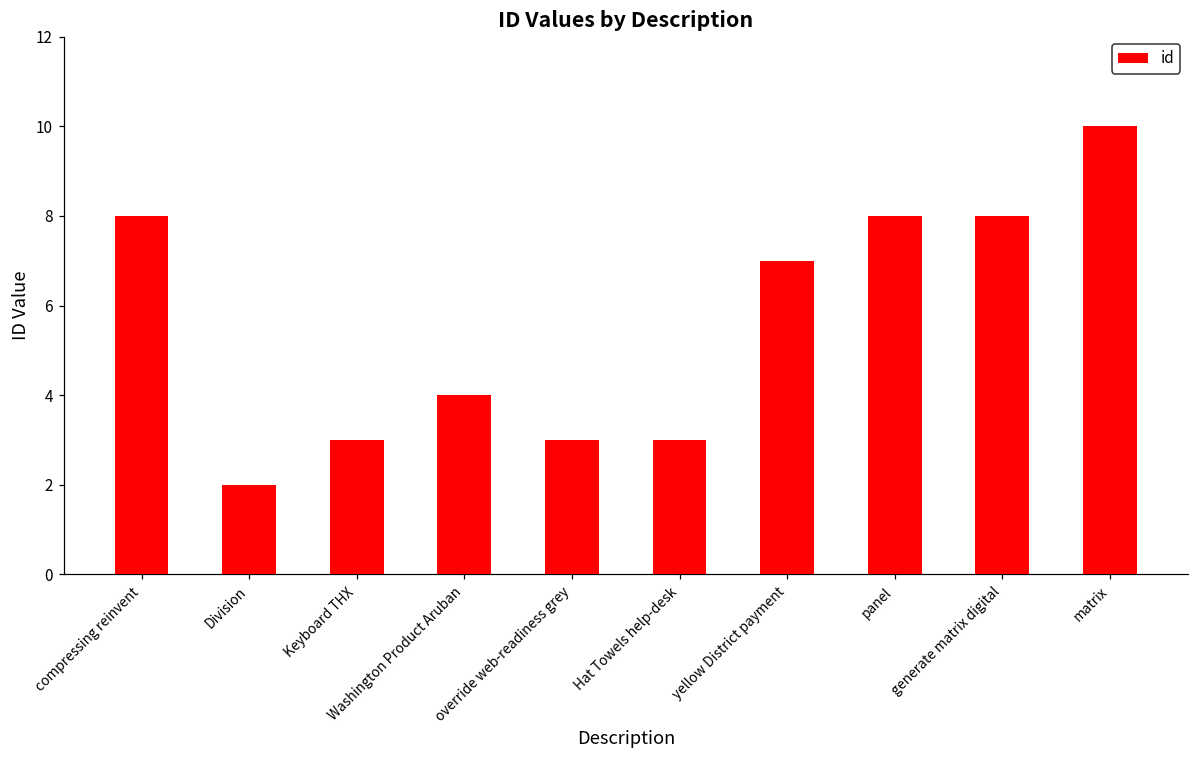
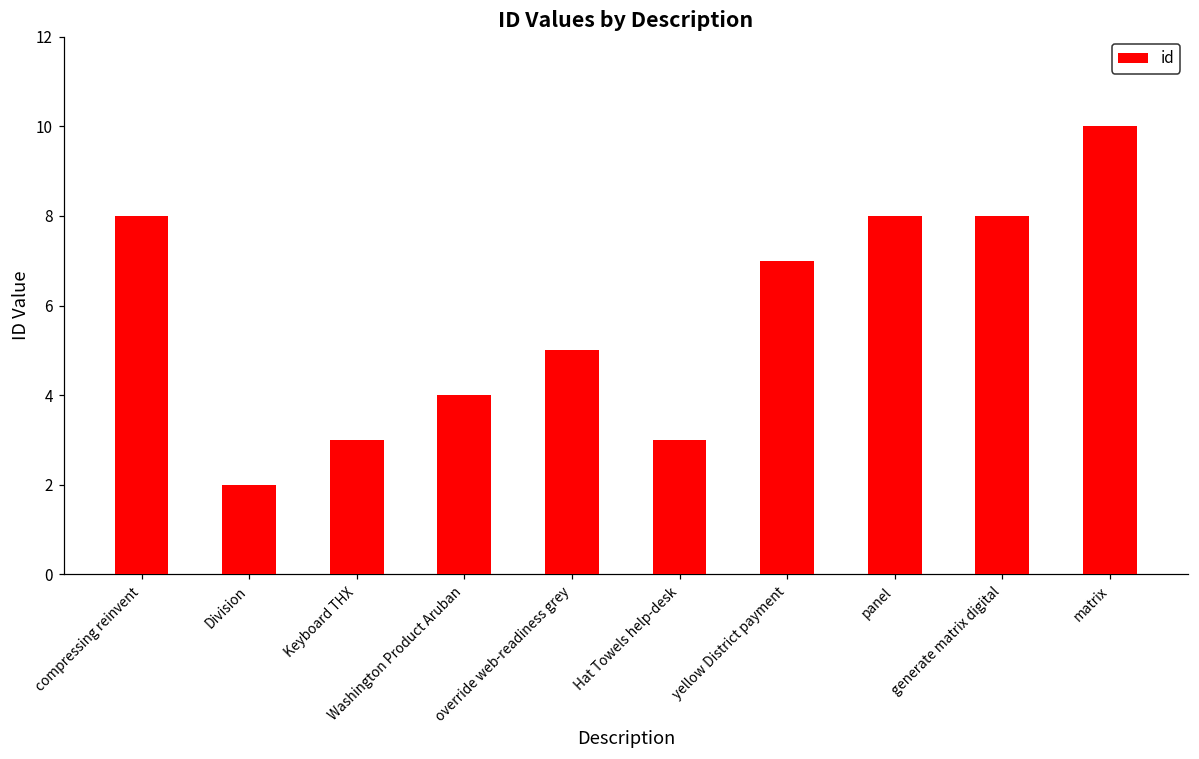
  {
    "compressing reinvent": 8,
    "Division": 2,
    "Keyboard THX": 3,
    "Washington Product Aruban": 4,
-   "override web-readiness grey": 3,
+   "override web-readiness grey": 5,
    "Hat Towels help-desk": 3,
    "yellow District payment": 7,
    "panel": 8,
    "generate matrix digital": 8,
    "matrix": 10
  }
